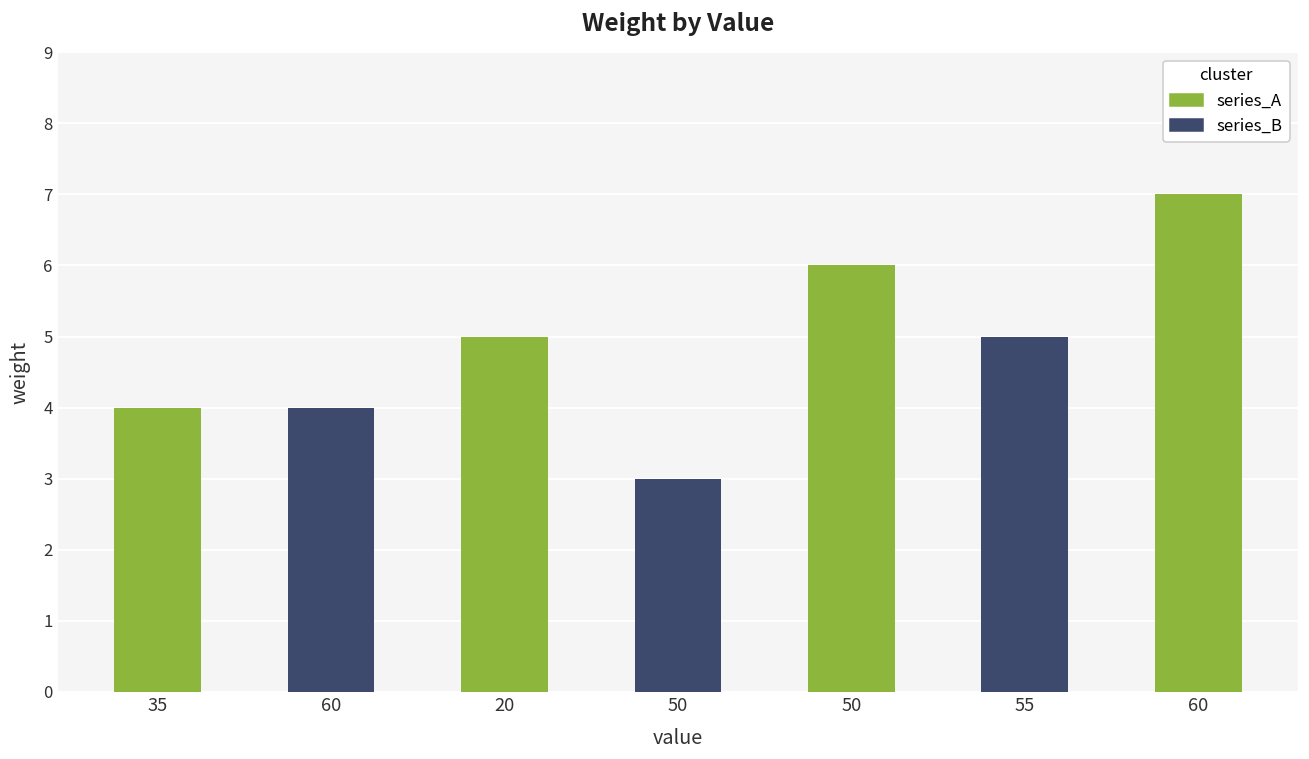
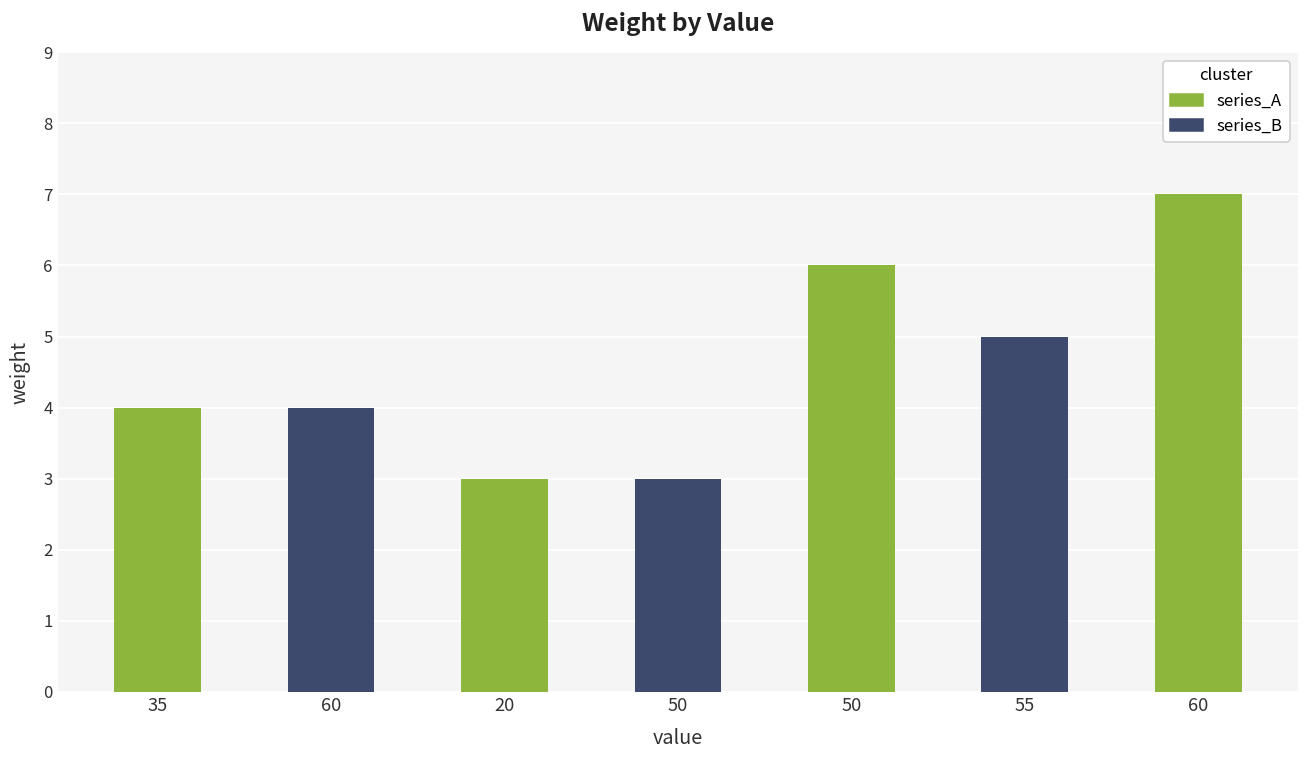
  {
    "35": 4,
-   "20": 5,
+   "20": 3,
    "55": 5
  }
